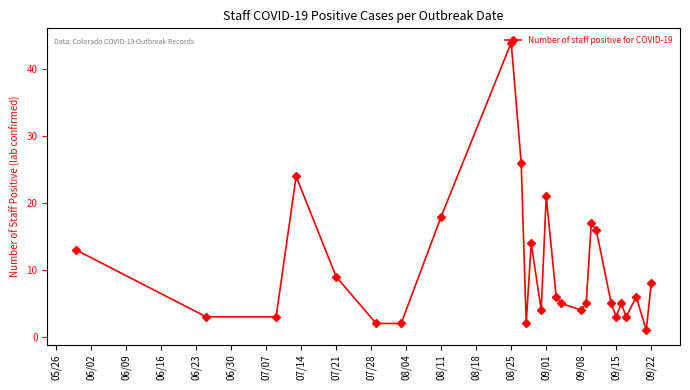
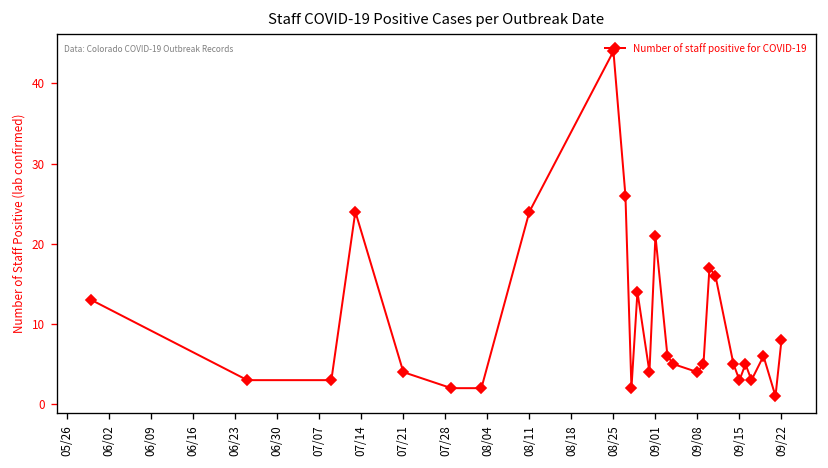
  {
-   "07/21": 9,
-   "08/11": 18,
+   "07/21": 4,
+   "08/11": 24,
    "08/25": 44,
    "09/01": 21,
    "09/08": 4,
    "09/15": 3,
    "09/22": 8
  }
